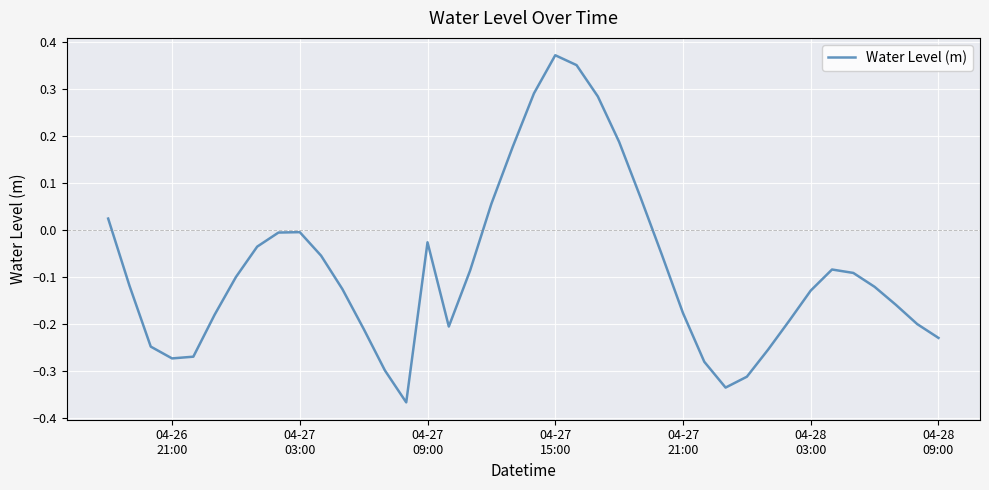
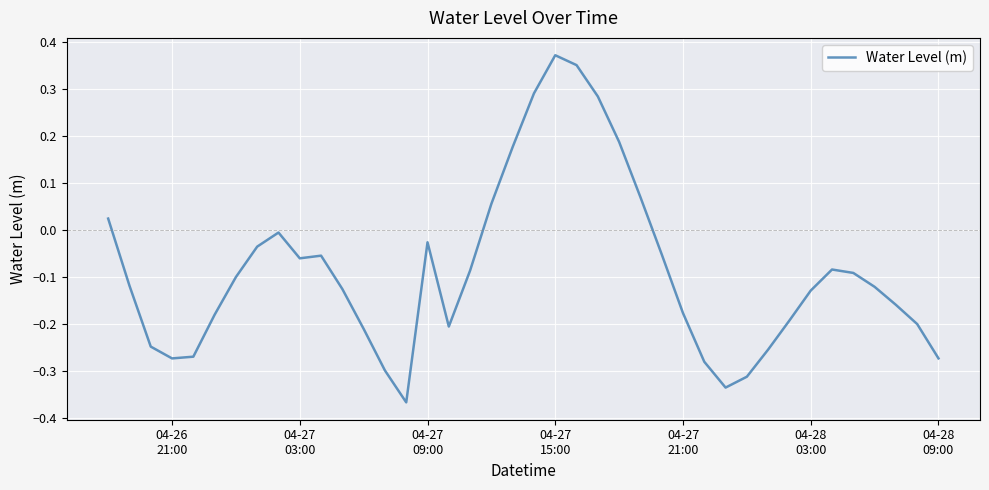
  {
    "04-26 21:00": -0.27,
-   "04-27 03:00": 0.00,
+   "04-27 03:00": -0.06,
    "04-27 09:00": -0.03,
    "04-27 15:00": 0.37,
    "04-27 21:00": -0.18,
    "04-28 03:00": -0.13,
-   "04-28 09:00": -0.23
+   "04-28 09:00": -0.27
  }
